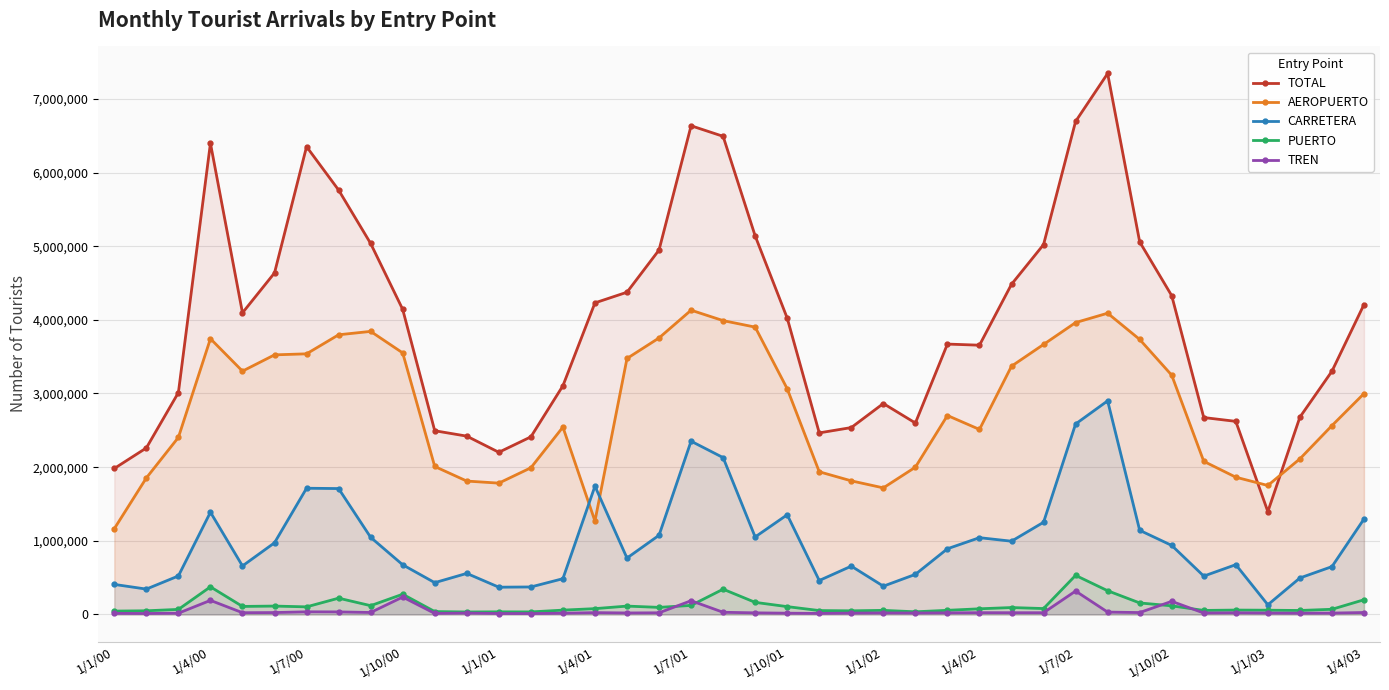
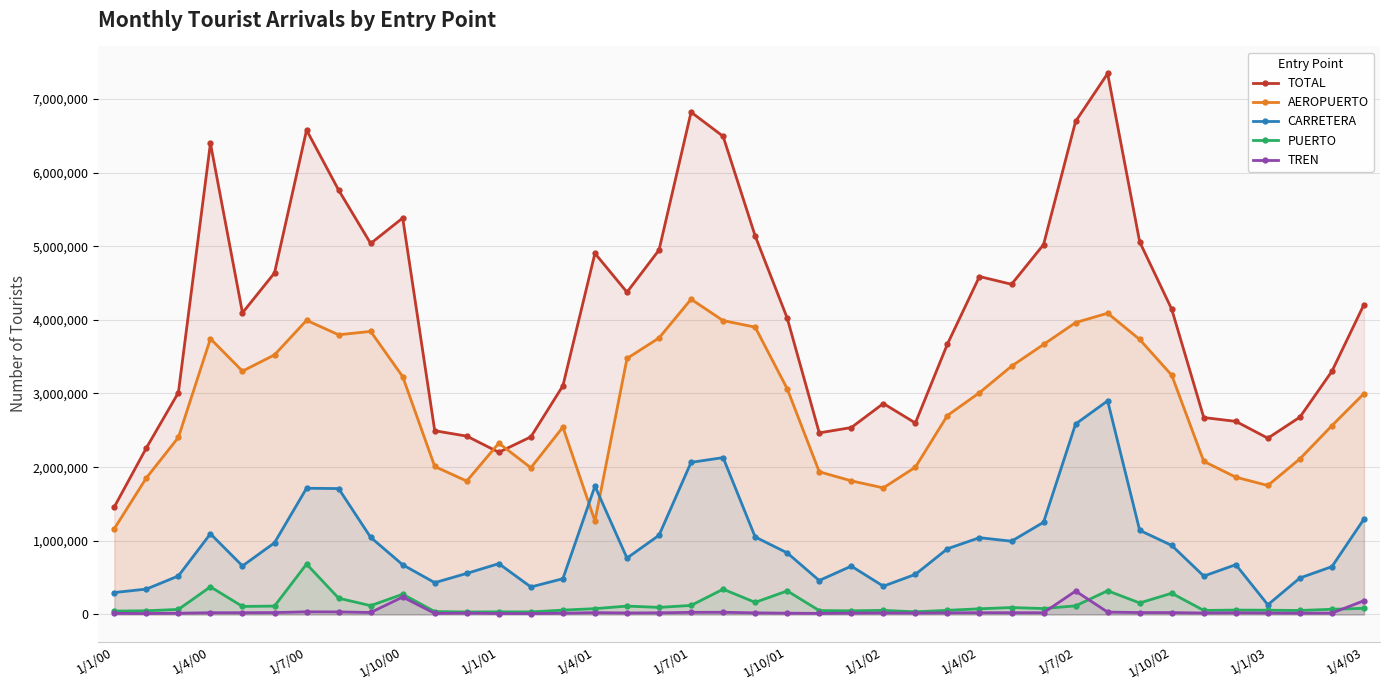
  {
    "TOTAL": {
-     "1/1/00": "2,000,000",
+     "1/1/00": "1,500,000",
      "1/4/00": "6,400,000",
-     "1/7/00": "6,400,000",
-     "1/10/00": "4,100,000",
+     "1/7/00": "6,600,000",
+     "1/10/00": "5,400,000",
      "1/1/01": "2,200,000",
-     "1/4/01": "4,200,000",
-     "1/7/01": "6,600,000",
+     "1/4/01": "4,900,000",
+     "1/7/01": "6,800,000",
      "1/10/01": "4,000,000",
      "1/1/02": "2,900,000",
-     "1/4/02": "3,700,000",
+     "1/4/02": "4,600,000",
      "1/7/02": "6,700,000",
-     "1/10/02": "4,300,000",
-     "1/1/03": "1,400,000",
+     "1/10/02": "4,100,000",
+     "1/1/03": "2,400,000",
      "1/4/03": "4,200,000"
    },
    "AEROPUERTO": {
      "1/1/00": "1,200,000",
      "1/4/00": "3,700,000",
-     "1/7/00": "3,500,000",
-     "1/10/00": "3,600,000",
-     "1/1/01": "1,800,000",
+     "1/7/00": "4,000,000",
+     "1/10/00": "3,200,000",
+     "1/1/01": "2,300,000",
      "1/4/01": "1,300,000",
-     "1/7/01": "4,100,000",
+     "1/7/01": "4,300,000",
      "1/10/01": "3,100,000",
      "1/1/02": "1,700,000",
-     "1/4/02": "2,500,000",
+     "1/4/02": "3,000,000",
      "1/7/02": "4,000,000",
      "1/10/02": "3,200,000",
      "1/1/03": "1,800,000",
      "1/4/03": "3,000,000"
    },
    "CARRETERA": {
-     "1/1/00": "400,000",
-     "1/4/00": "1,400,000",
+     "1/1/00": "300,000",
+     "1/4/00": "1,100,000",
      "1/7/00": "1,700,000",
      "1/10/00": "700,000",
-     "1/1/01": "400,000",
+     "1/1/01": "700,000",
      "1/4/01": "1,700,000",
-     "1/7/01": "2,400,000",
-     "1/10/01": "1,400,000",
+     "1/7/01": "2,100,000",
+     "1/10/01": "800,000",
      "1/1/02": "400,000",
      "1/4/02": "1,000,000",
      "1/7/02": "2,600,000",
      "1/10/02": "900,000",
      "1/1/03": "100,000",
      "1/4/03": "1,300,000"
    },
    "PUERTO": {
      "1/4/00": "400,000",
-     "1/7/00": "100,000",
+     "1/7/00": "700,000",
      "1/10/00": "300,000",
      "1/4/01": "100,000",
      "1/7/01": "100,000",
-     "1/10/01": "100,000",
+     "1/10/01": "300,000",
      "1/4/02": "100,000",
-     "1/7/02": "500,000",
-     "1/10/02": "100,000",
+     "1/7/02": "100,000",
+     "1/10/02": "300,000",
      "1/1/03": "100,000",
-     "1/4/03": "200,000"
+     "1/4/03": "100,000"
    },
    "TREN": {
-     "1/4/00": "200,000",
+     "1/4/00": "0",
      "1/7/00": "0",
      "1/10/00": "200,000",
      "1/4/01": "0",
-     "1/7/01": "200,000",
+     "1/7/01": "0",
      "1/10/01": "0",
      "1/4/02": "0",
      "1/7/02": "300,000",
-     "1/10/02": "200,000",
+     "1/10/02": "0",
      "1/1/03": "0",
-     "1/4/03": "0"
+     "1/4/03": "200,000"
    }
  }
